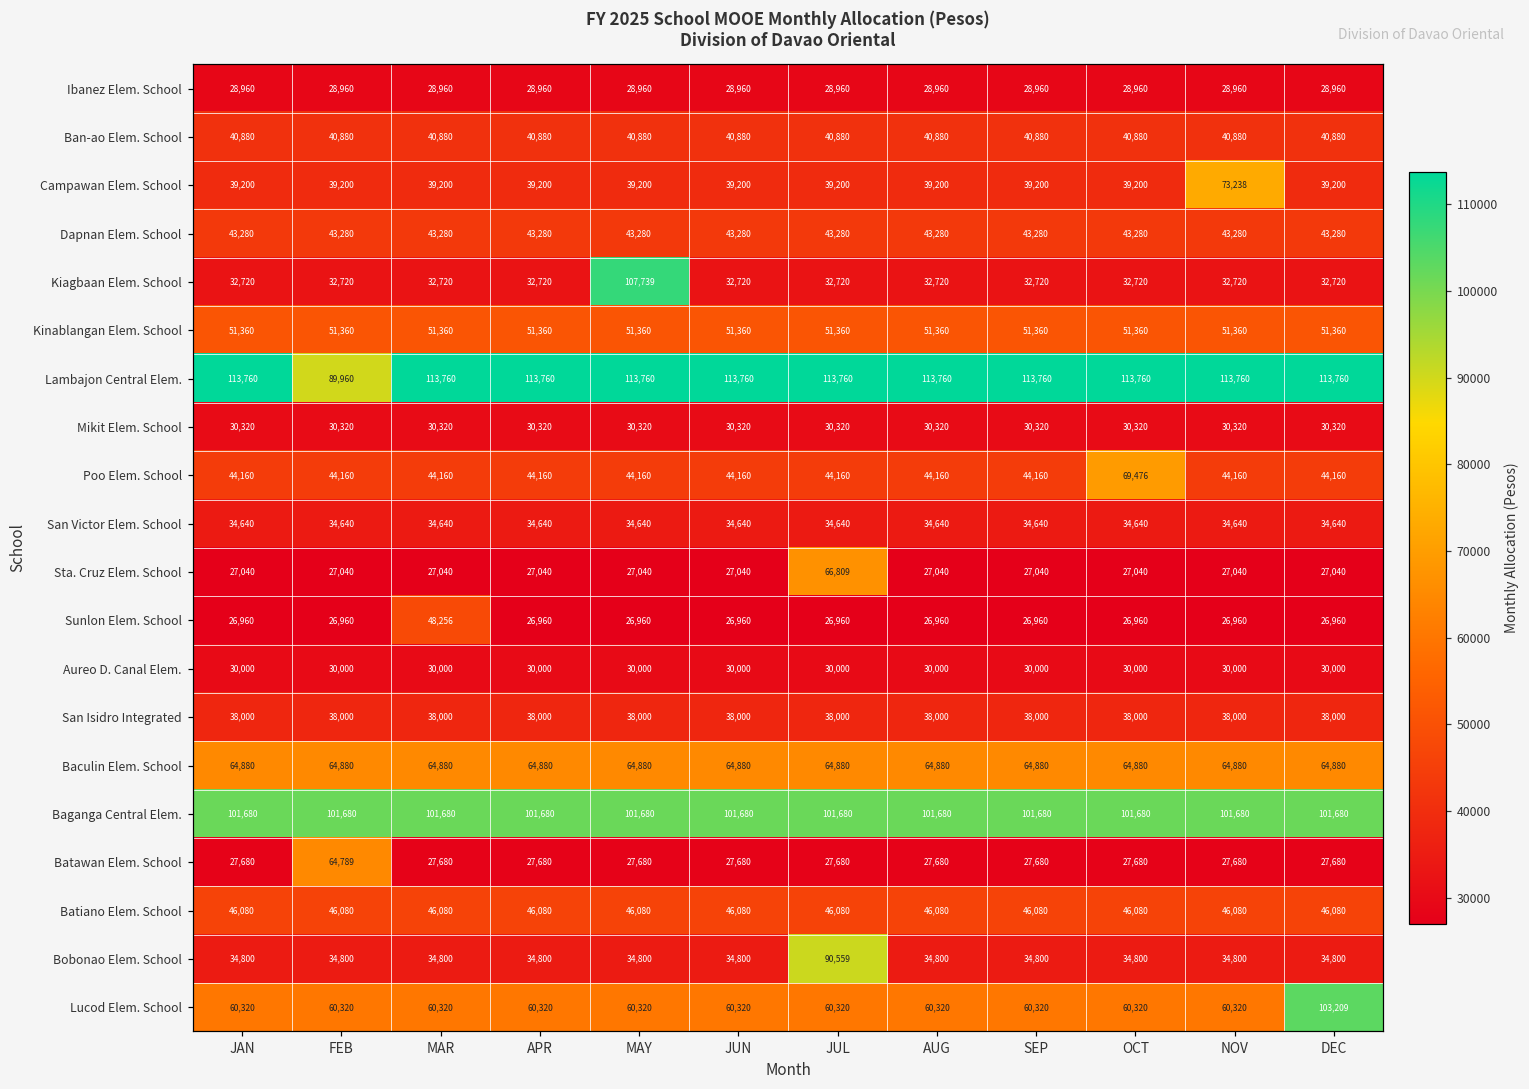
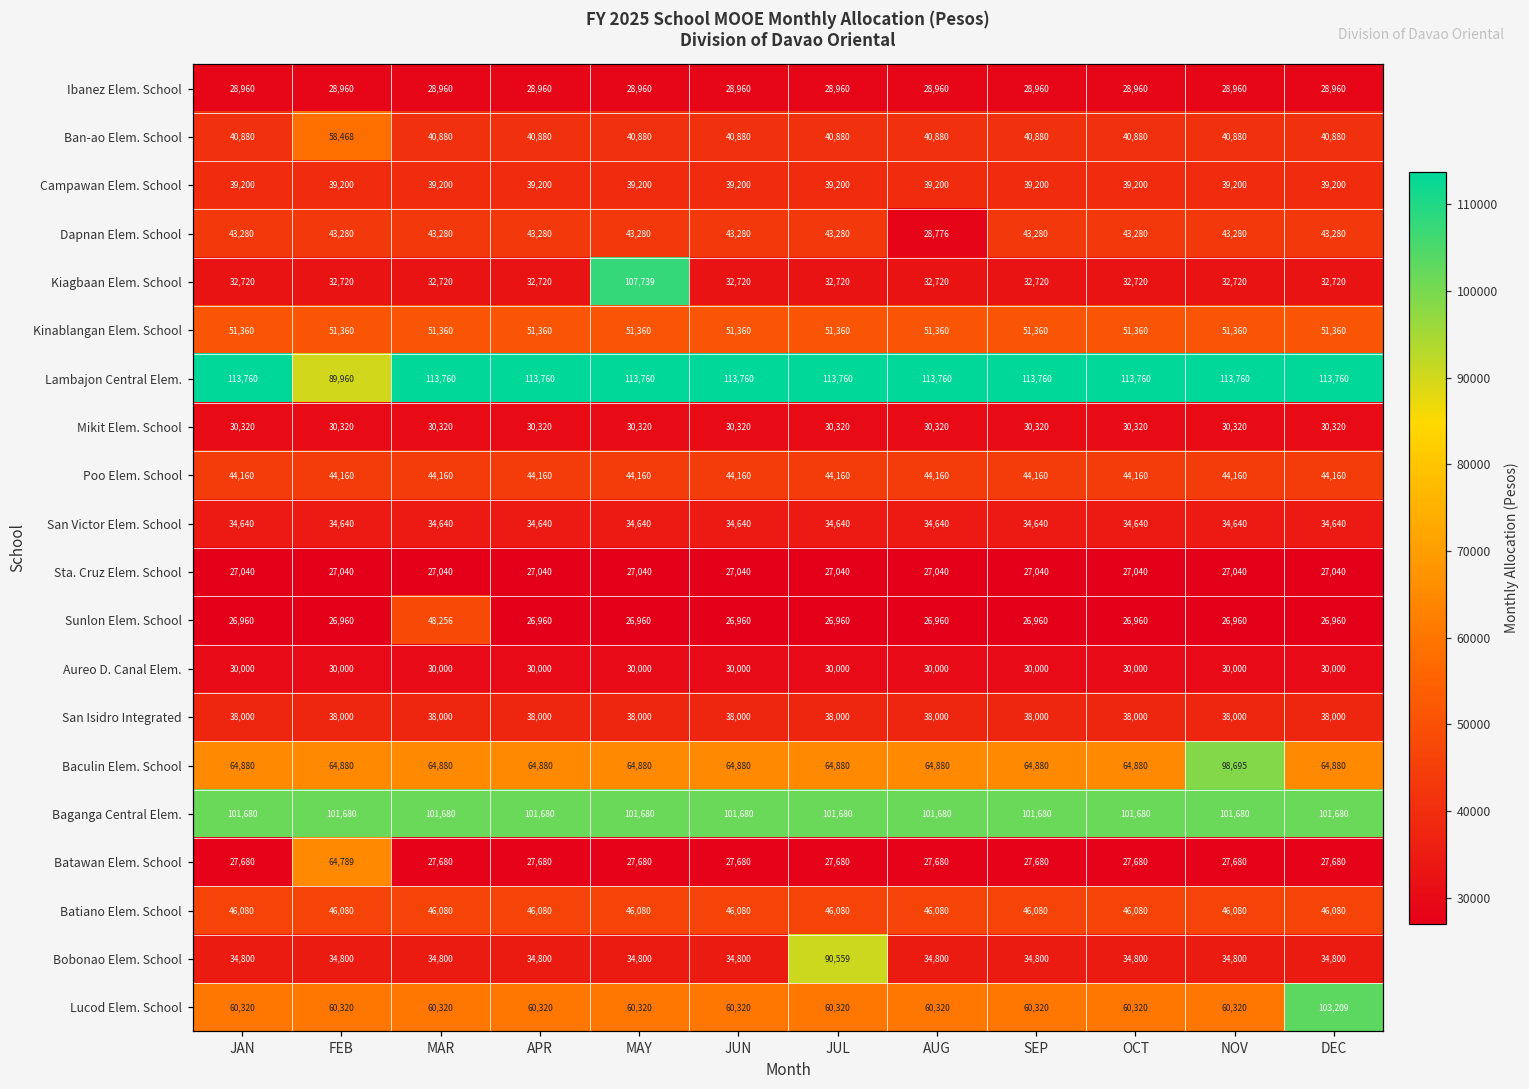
  {
    "Ban-ao Elem. School": {
      "JAN": "40,880",
-     "FEB": "40,880",
+     "FEB": "58,468",
      "MAR": "40,880",
      "APR": "40,880",
      "MAY": "40,880",
      "JUN": "40,880",
      "JUL": "40,880",
      "AUG": "40,880",
      "SEP": "40,880",
      "OCT": "40,880",
      "NOV": "40,880",
      "DEC": "40,880"
    },
    "Campawan Elem. School": {
      "JAN": "39,200",
      "FEB": "39,200",
      "MAR": "39,200",
      "APR": "39,200",
      "MAY": "39,200",
      "JUN": "39,200",
      "JUL": "39,200",
      "AUG": "39,200",
      "SEP": "39,200",
      "OCT": "39,200",
-     "NOV": "73,238",
+     "NOV": "39,200",
      "DEC": "39,200"
    },
    "Dapnan Elem. School": {
      "JAN": "43,280",
      "FEB": "43,280",
      "MAR": "43,280",
      "APR": "43,280",
      "MAY": "43,280",
      "JUN": "43,280",
      "JUL": "43,280",
-     "AUG": "43,280",
+     "AUG": "28,776",
      "SEP": "43,280",
      "OCT": "43,280",
      "NOV": "43,280",
      "DEC": "43,280"
    },
    "Poo Elem. School": {
      "JAN": "44,160",
      "FEB": "44,160",
      "MAR": "44,160",
      "APR": "44,160",
      "MAY": "44,160",
      "JUN": "44,160",
      "JUL": "44,160",
      "AUG": "44,160",
      "SEP": "44,160",
-     "OCT": "69,476",
+     "OCT": "44,160",
      "NOV": "44,160",
      "DEC": "44,160"
    },
    "Sta. Cruz Elem. School": {
      "JAN": "27,040",
      "FEB": "27,040",
      "MAR": "27,040",
      "APR": "27,040",
      "MAY": "27,040",
      "JUN": "27,040",
-     "JUL": "66,809",
+     "JUL": "27,040",
      "AUG": "27,040",
      "SEP": "27,040",
      "OCT": "27,040",
      "NOV": "27,040",
      "DEC": "27,040"
    },
    "Baculin Elem. School": {
      "JAN": "64,880",
      "FEB": "64,880",
      "MAR": "64,880",
      "APR": "64,880",
      "MAY": "64,880",
      "JUN": "64,880",
      "JUL": "64,880",
      "AUG": "64,880",
      "SEP": "64,880",
      "OCT": "64,880",
-     "NOV": "64,880",
+     "NOV": "98,695",
      "DEC": "64,880"
    }
  }
